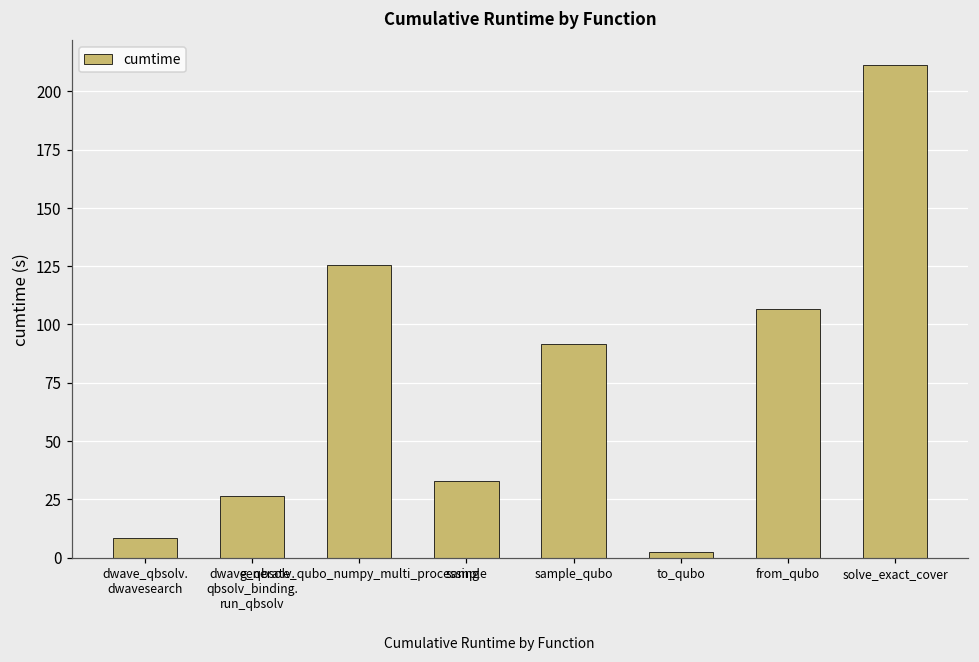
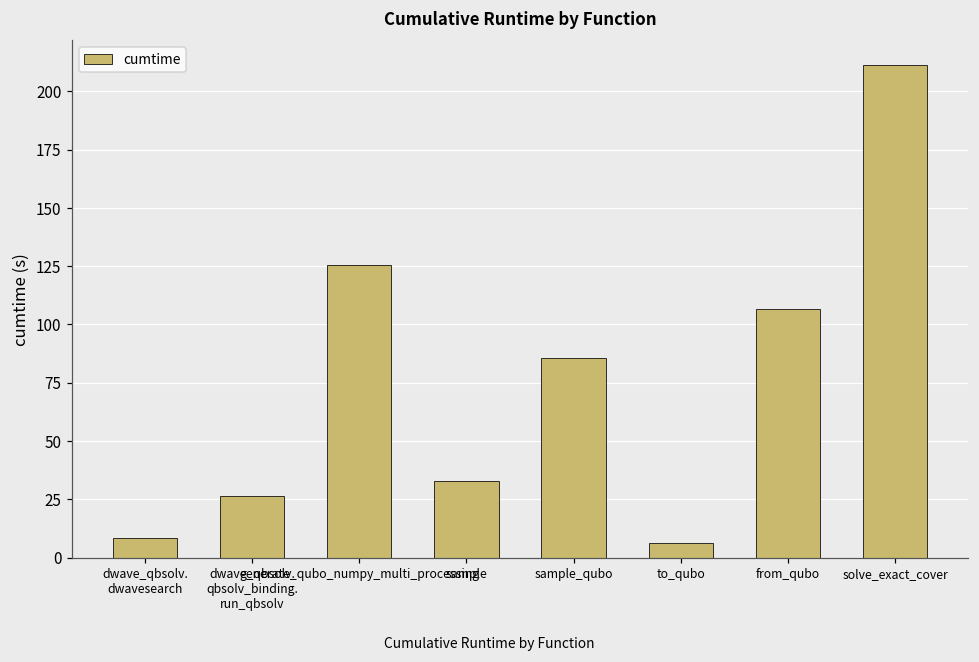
  {
    "dwave_qbsolv. dwavesearch": 8,
-   "sample_qubo": 92,
-   "to_qubo": 2,
+   "sample_qubo": 86,
+   "to_qubo": 6,
    "from_qubo": 107,
    "solve_exact_cover": 211
  }
